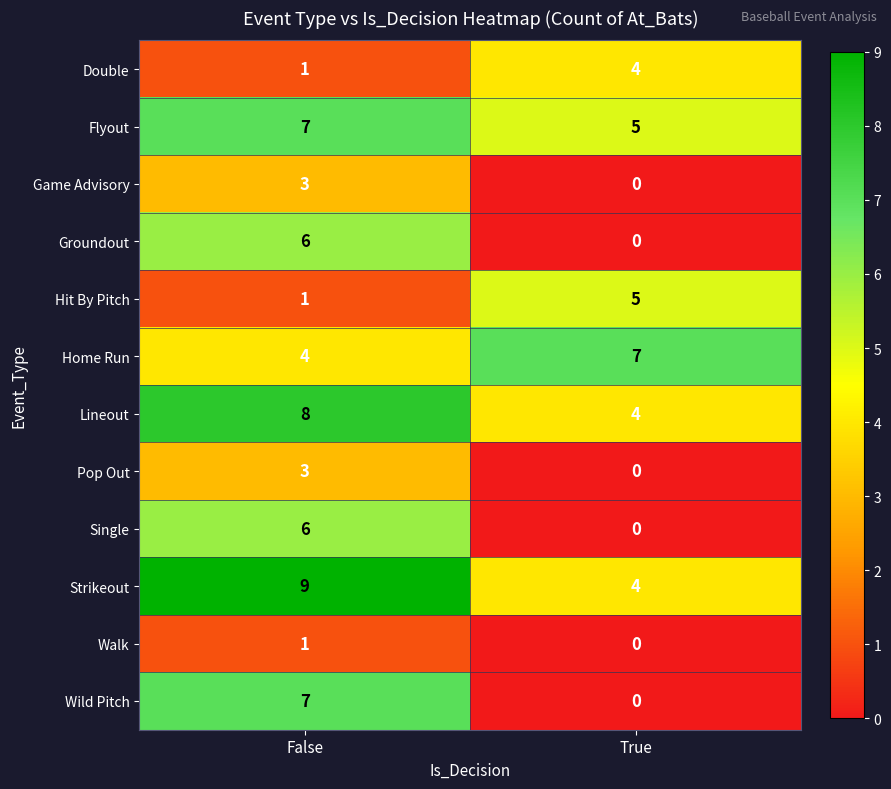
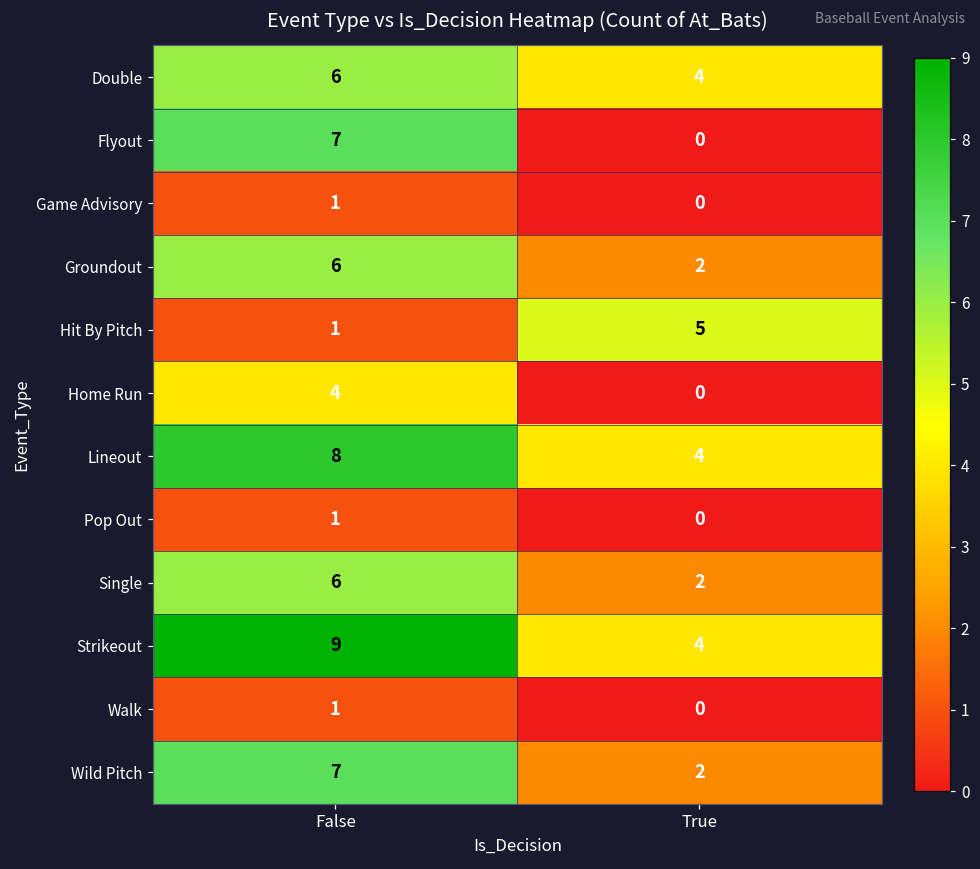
  {
    "Double": {
-     "False": 1,
+     "False": 6,
      "True": 4
    },
    "Flyout": {
      "False": 7,
-     "True": 5
+     "True": 0
    },
    "Game Advisory": {
-     "False": 3,
+     "False": 1,
      "True": 0
    },
    "Groundout": {
      "False": 6,
-     "True": 0
+     "True": 2
    },
    "Hit By Pitch": {
      "False": 1,
      "True": 5
    },
    "Home Run": {
      "False": 4,
-     "True": 7
+     "True": 0
    },
    "Lineout": {
      "False": 8,
      "True": 4
    },
    "Pop Out": {
-     "False": 3,
+     "False": 1,
      "True": 0
    },
    "Single": {
      "False": 6,
-     "True": 0
+     "True": 2
    },
    "Strikeout": {
      "False": 9,
      "True": 4
    },
    "Walk": {
      "False": 1,
      "True": 0
    },
    "Wild Pitch": {
      "False": 7,
-     "True": 0
+     "True": 2
    }
  }
